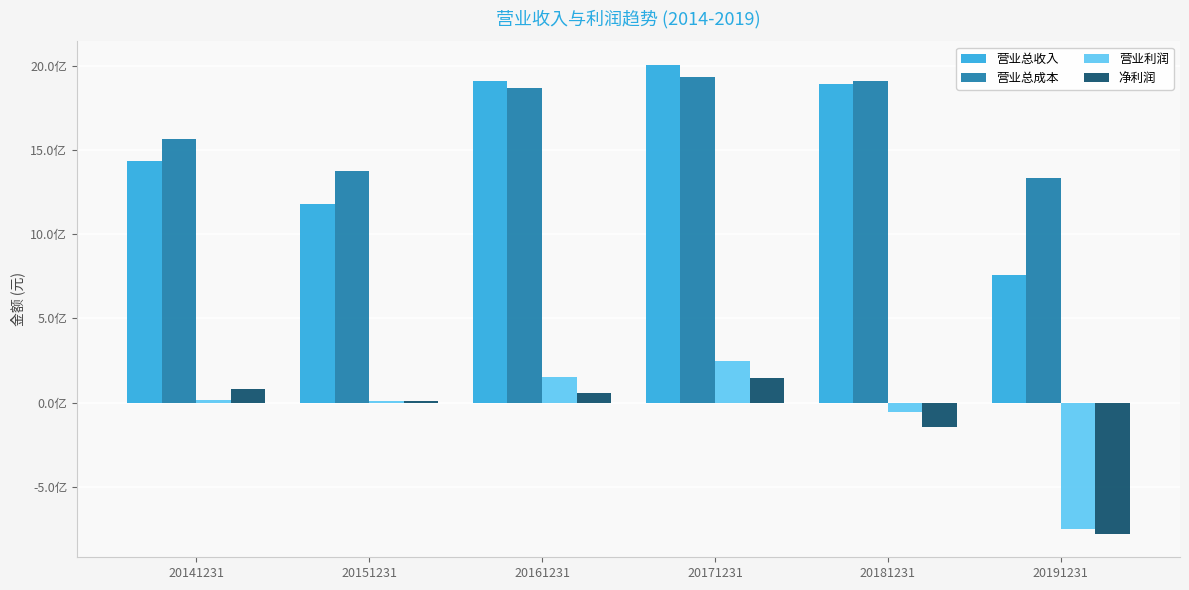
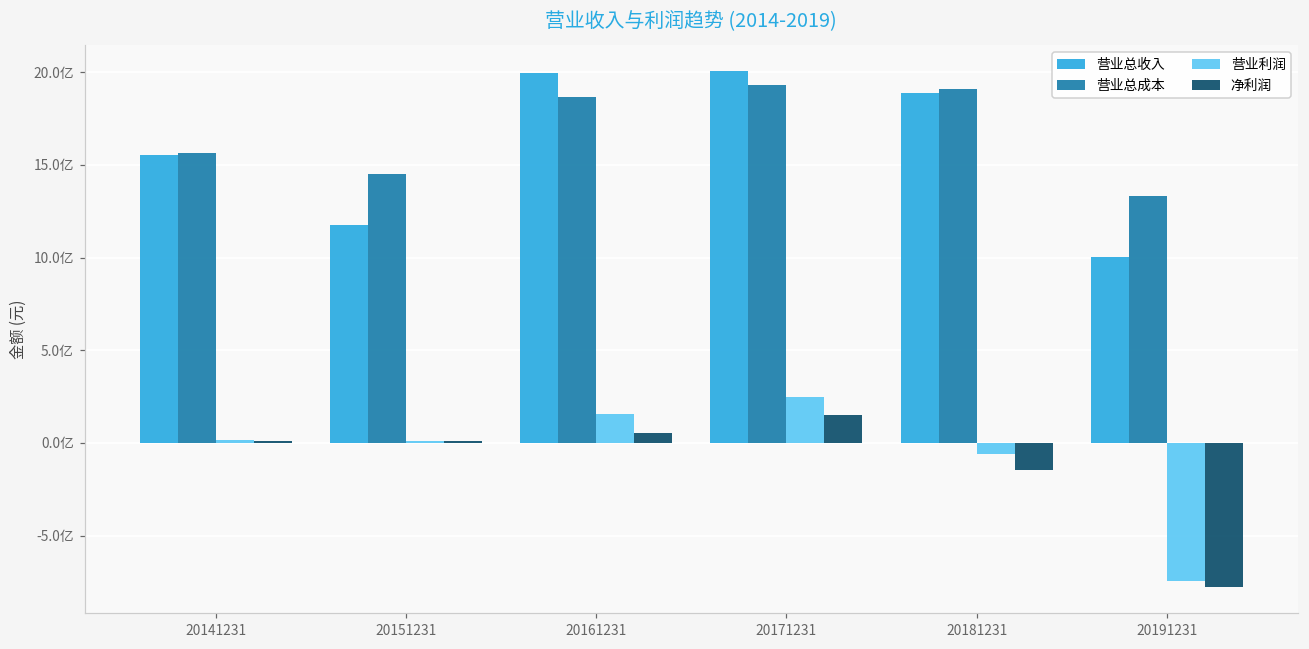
  {
    "营业总收入": {
-     "20141231": "14.3亿",
+     "20141231": "15.5亿",
      "20151231": "11.8亿",
-     "20161231": "19.1亿",
+     "20161231": "19.9亿",
      "20171231": "20.0亿",
      "20181231": "18.9亿",
-     "20191231": "7.6亿"
+     "20191231": "10.0亿"
    },
    "营业总成本": {
      "20141231": "15.6亿",
-     "20151231": "13.7亿",
+     "20151231": "14.5亿",
      "20161231": "18.7亿",
      "20171231": "19.3亿",
      "20181231": "19.1亿",
      "20191231": "13.3亿"
    },
    "营业利润": {
      "20141231": "0.2亿",
      "20161231": "1.5亿",
      "20171231": "2.5亿",
      "20181231": "-0.6亿",
      "20191231": "-7.5亿"
    },
    "净利润": {
-     "20141231": "0.8亿",
+     "20141231": "0.1亿",
      "20161231": "0.6亿",
      "20171231": "1.5亿",
      "20181231": "-1.5亿",
      "20191231": "-7.8亿"
    }
  }
